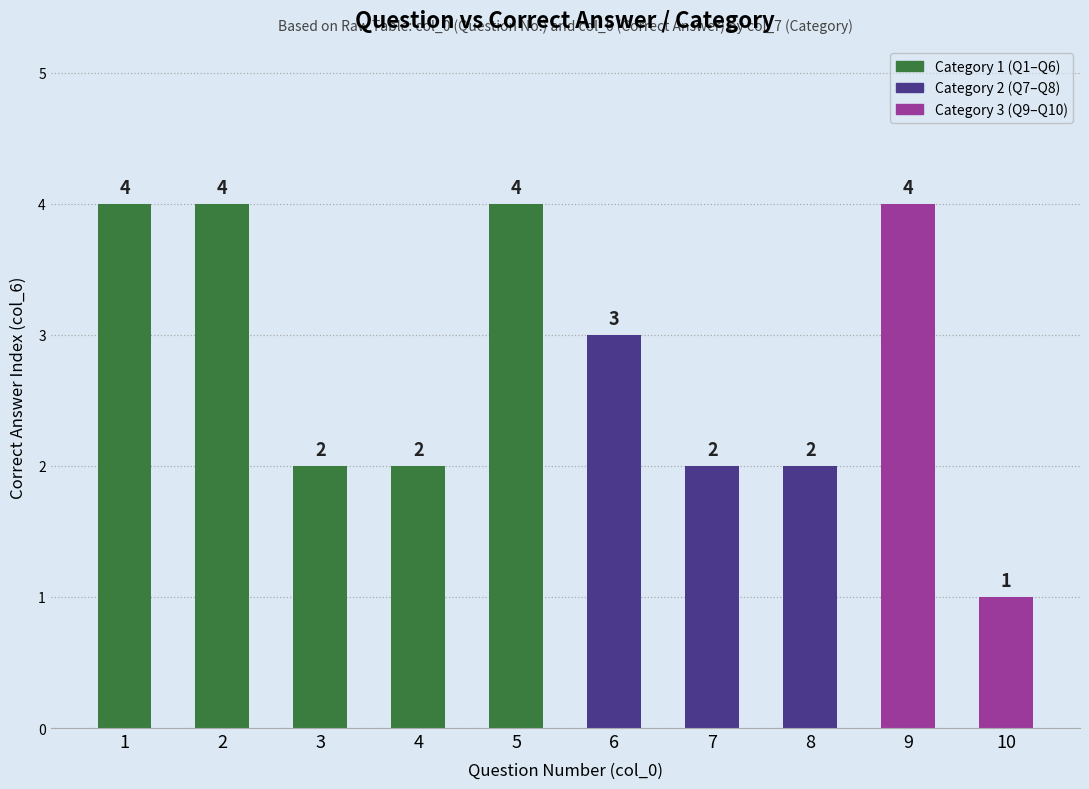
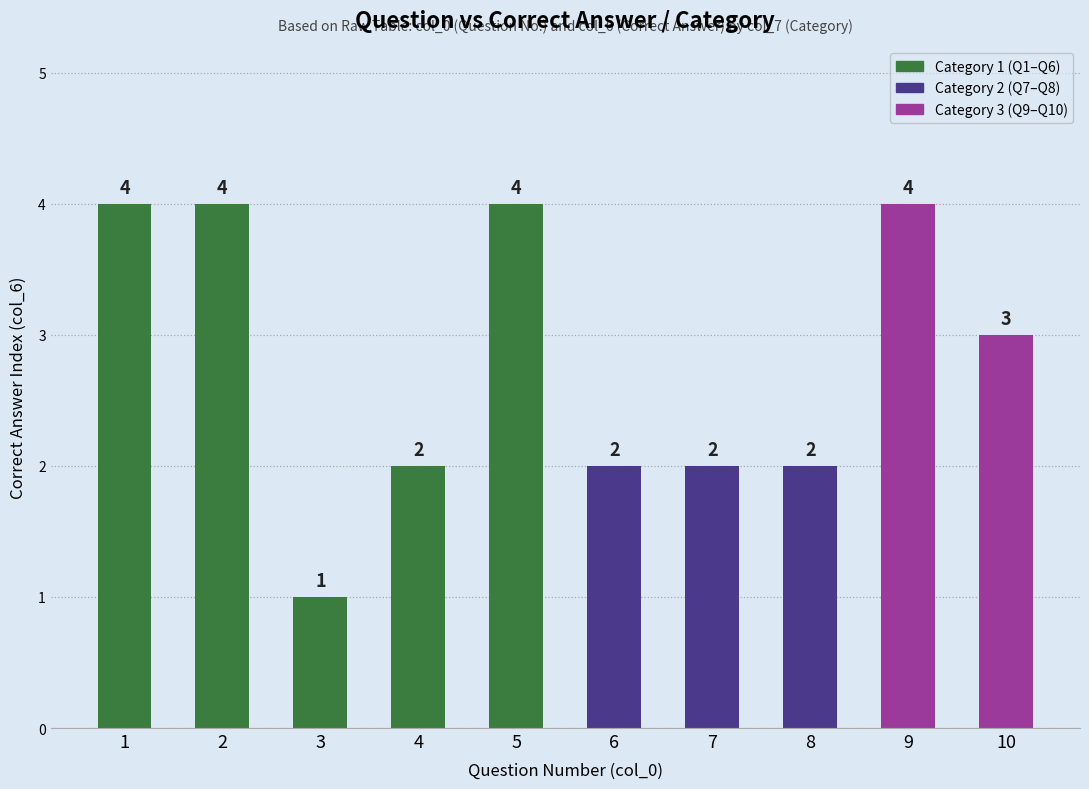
  {
    "1": 4,
    "2": 4,
-   "3": 2,
+   "3": 1,
    "4": 2,
    "5": 4,
-   "6": 3,
+   "6": 2,
    "7": 2,
    "8": 2,
    "9": 4,
-   "10": 1
+   "10": 3
  }
